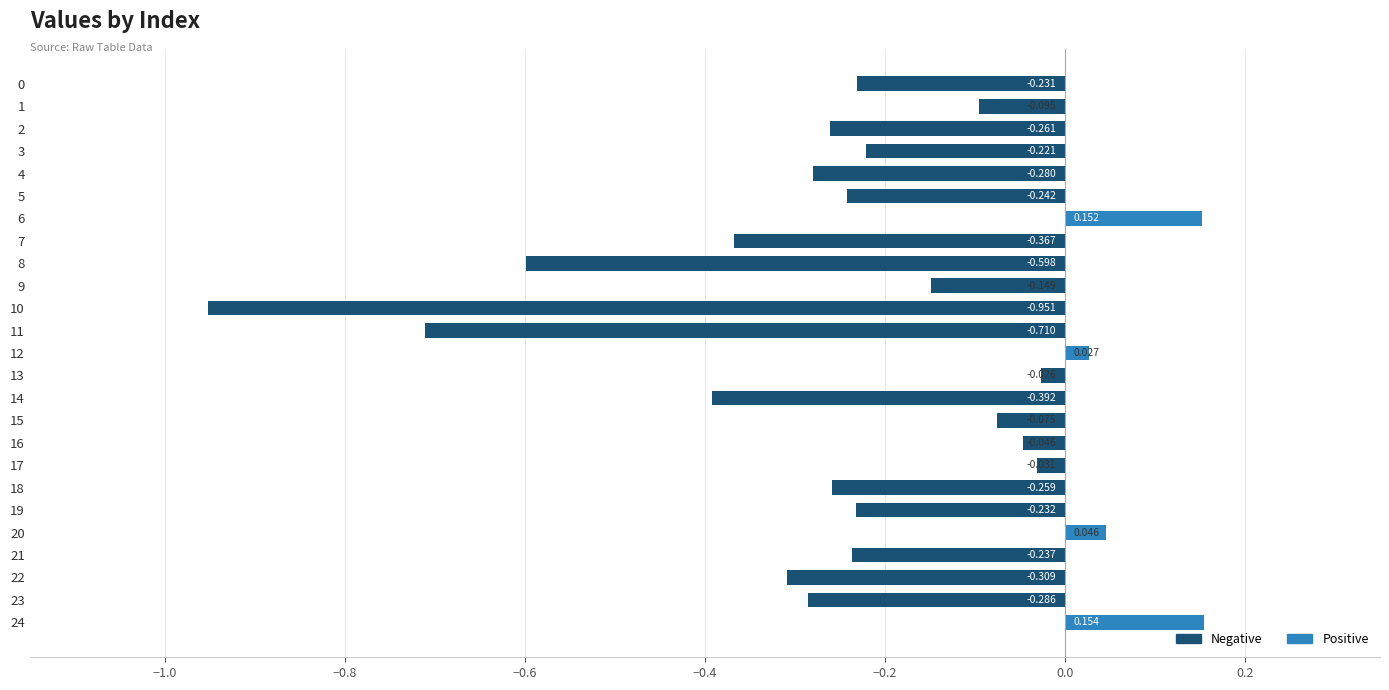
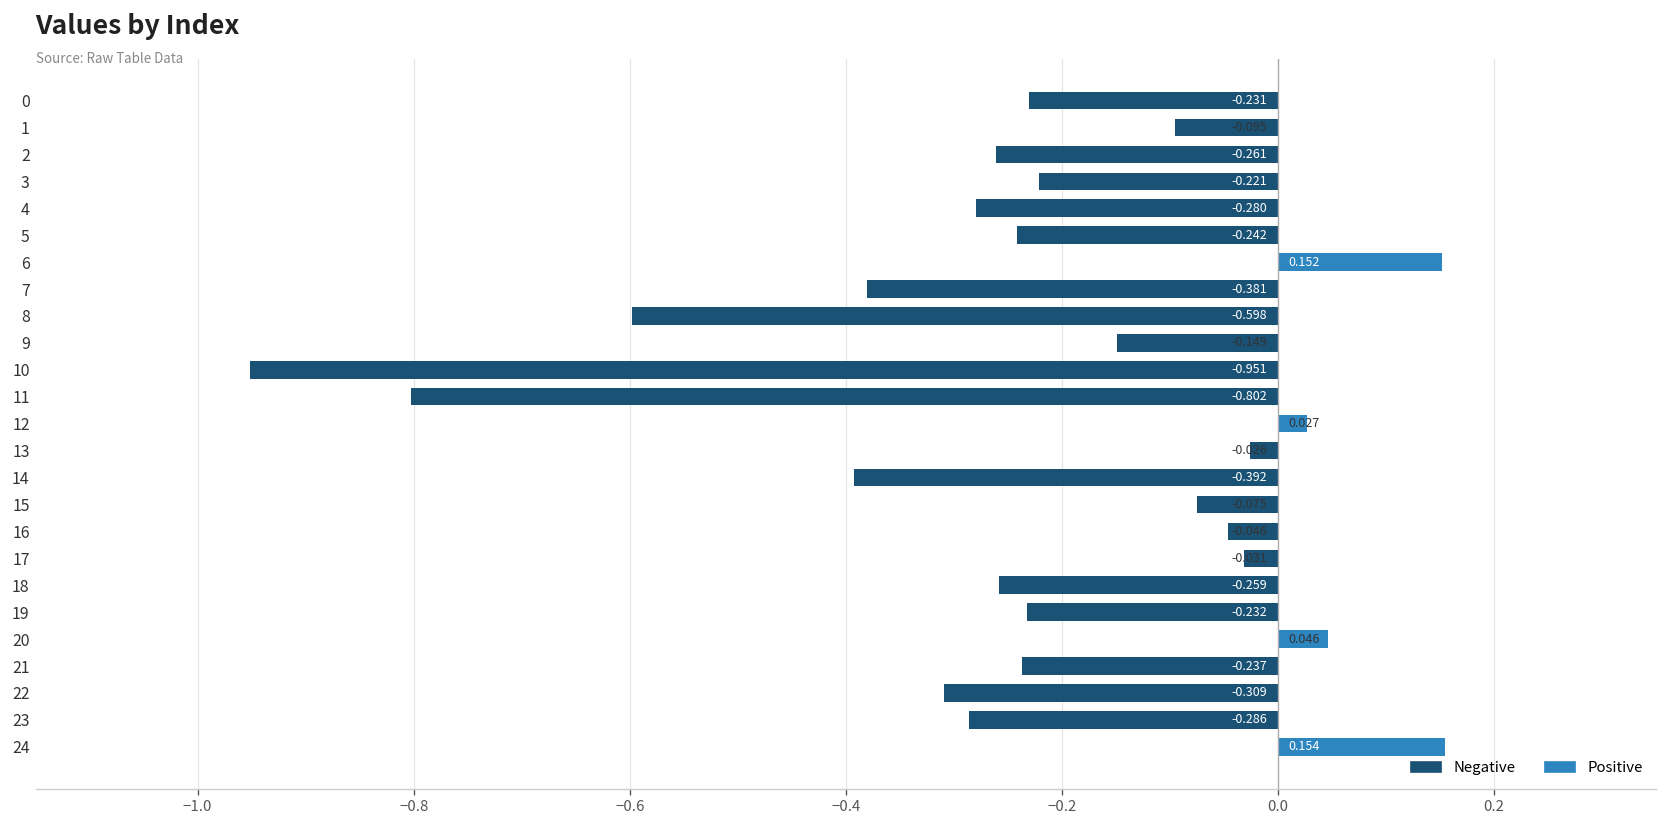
  {
    "0": -0.231,
    "1": -0.095,
    "2": -0.261,
    "3": -0.221,
    "4": -0.280,
    "5": -0.242,
    "6": 0.152,
-   "7": -0.367,
+   "7": -0.381,
    "8": -0.598,
    "9": -0.149,
    "10": -0.951,
-   "11": -0.710,
+   "11": -0.802,
    "12": 0.027,
    "13": -0.026,
    "14": -0.392,
    "15": -0.075,
    "16": -0.046,
    "17": -0.031,
    "18": -0.259,
    "19": -0.232,
    "20": 0.046,
    "21": -0.237,
    "22": -0.309,
    "23": -0.286,
    "24": 0.154
  }
